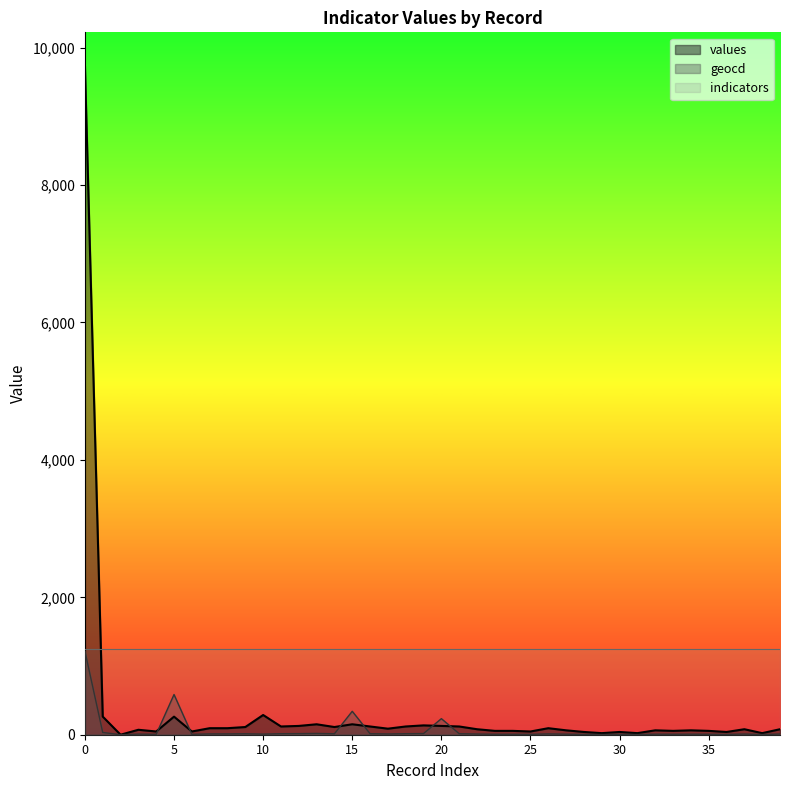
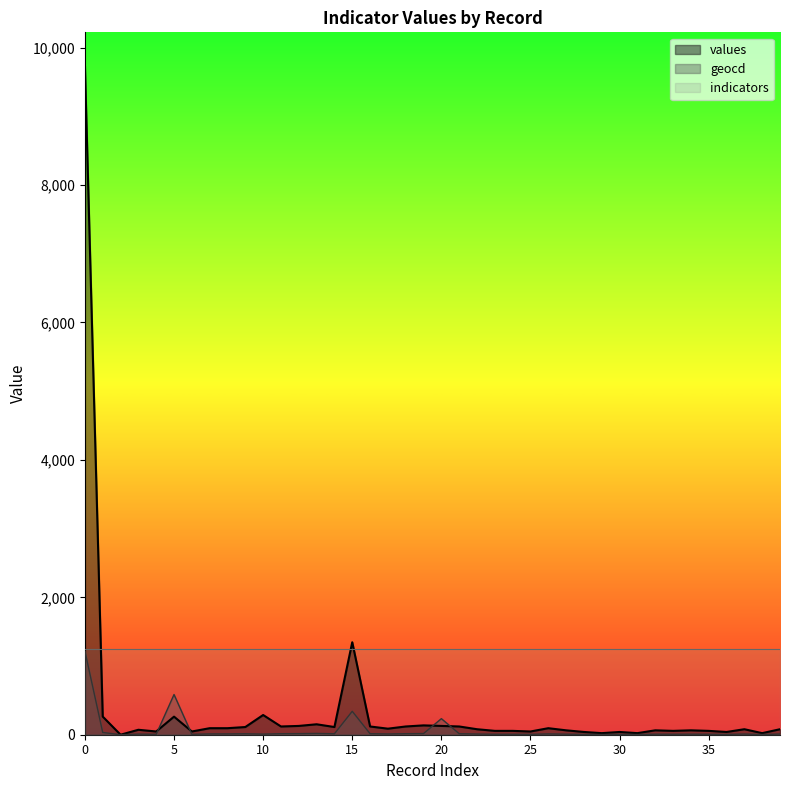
  {
    "values": {
      "0": "9,700",
      "5": "300",
      "10": "300",
-     "15": "200",
+     "15": "1,300",
      "20": "100",
      "25": "0",
      "35": "100"
    },
    "geocd": {
      "5": "600",
      "10": "0",
      "15": "300",
      "20": "200",
      "25": "0",
      "35": "0"
    },
    "indicators": {
      "5": "1,300",
      "10": "1,300",
      "15": "1,300",
      "20": "1,300",
      "25": "1,300",
      "30": "1,300",
      "35": "1,300"
    }
  }
